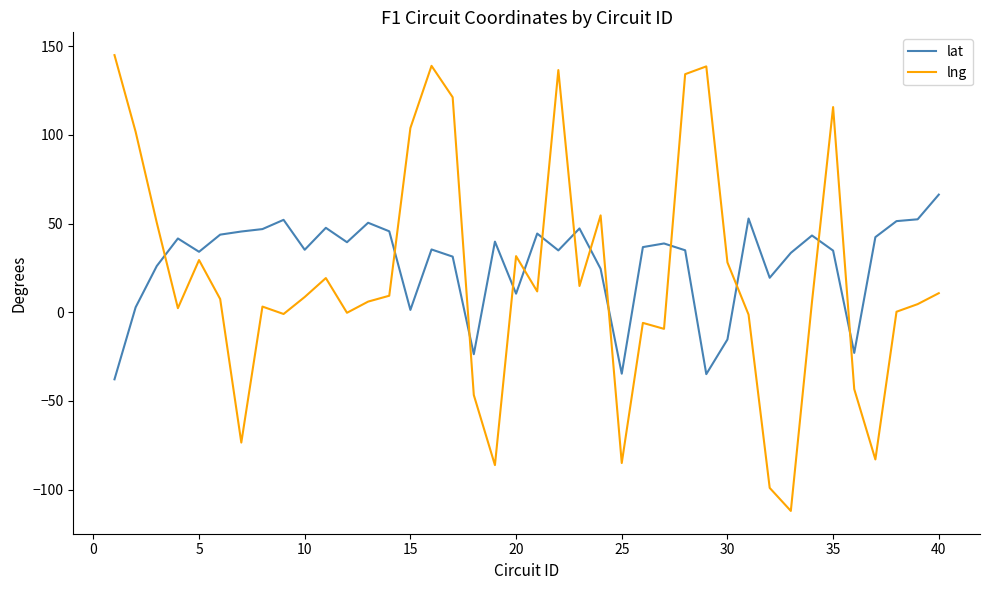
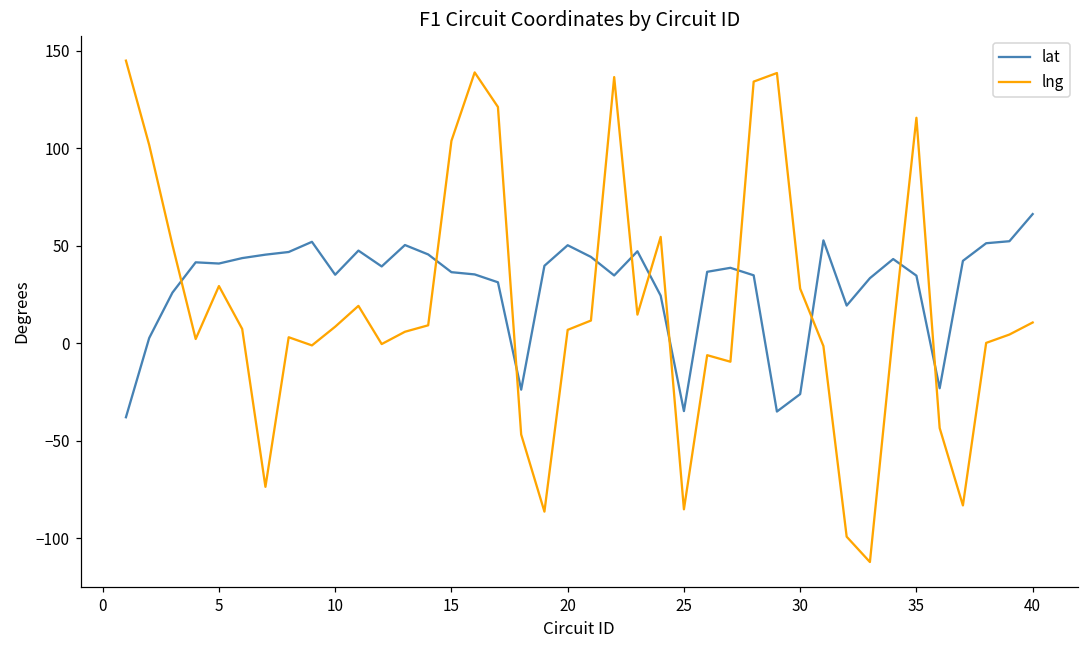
  {
    "lat": {
-     "5": 34,
+     "5": 41,
      "10": 35,
-     "15": 1,
-     "20": 10,
+     "15": 37,
+     "20": 50,
      "25": -35,
-     "30": -15,
+     "30": -26,
      "35": 35,
      "40": 66
    },
    "lng": {
      "5": 29,
      "10": 9,
      "15": 104,
-     "20": 32,
+     "20": 7,
      "25": -85,
      "30": 28,
      "35": 116,
      "40": 11
    }
  }
